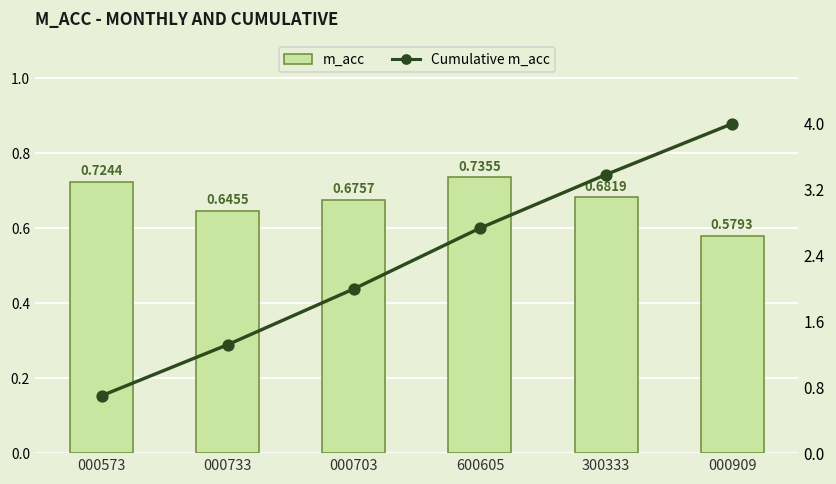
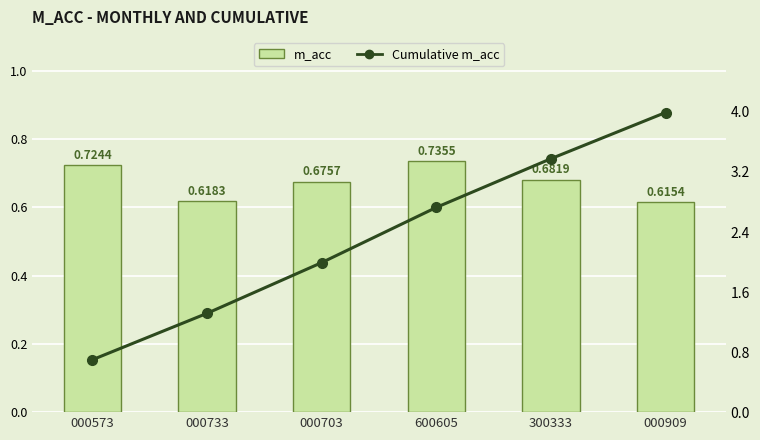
  {
    "m_acc": {
      "000573": 0.7244,
-     "000733": 0.6455,
+     "000733": 0.6183,
      "000703": 0.6757,
      "600605": 0.7355,
      "300333": 0.6819,
-     "000909": 0.5793
+     "000909": 0.6154
    }
  }
